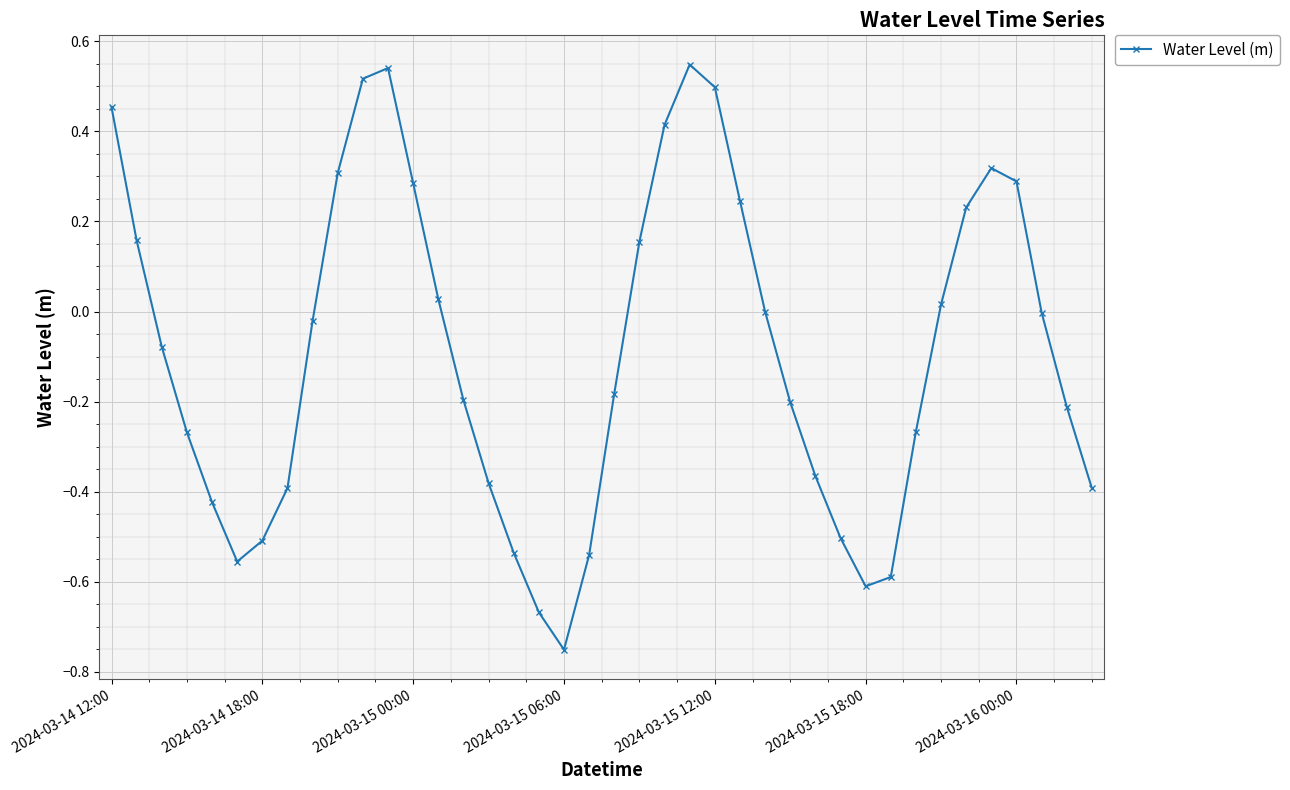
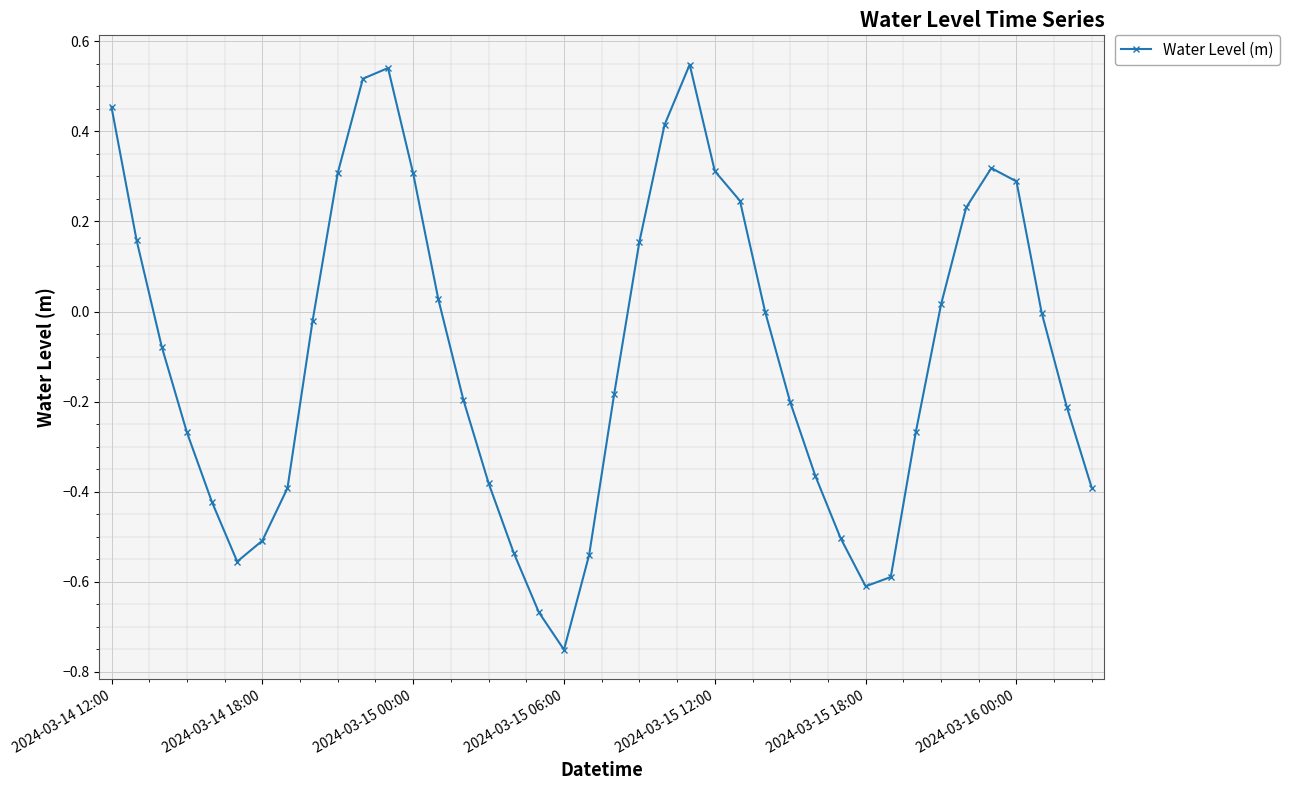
  {
    "2024-03-14 12:00": 0.45,
    "2024-03-14 18:00": -0.51,
-   "2024-03-15 00:00": 0.28,
+   "2024-03-15 00:00": 0.31,
    "2024-03-15 06:00": -0.75,
-   "2024-03-15 12:00": 0.50,
+   "2024-03-15 12:00": 0.31,
    "2024-03-15 18:00": -0.61,
    "2024-03-16 00:00": 0.29
  }
